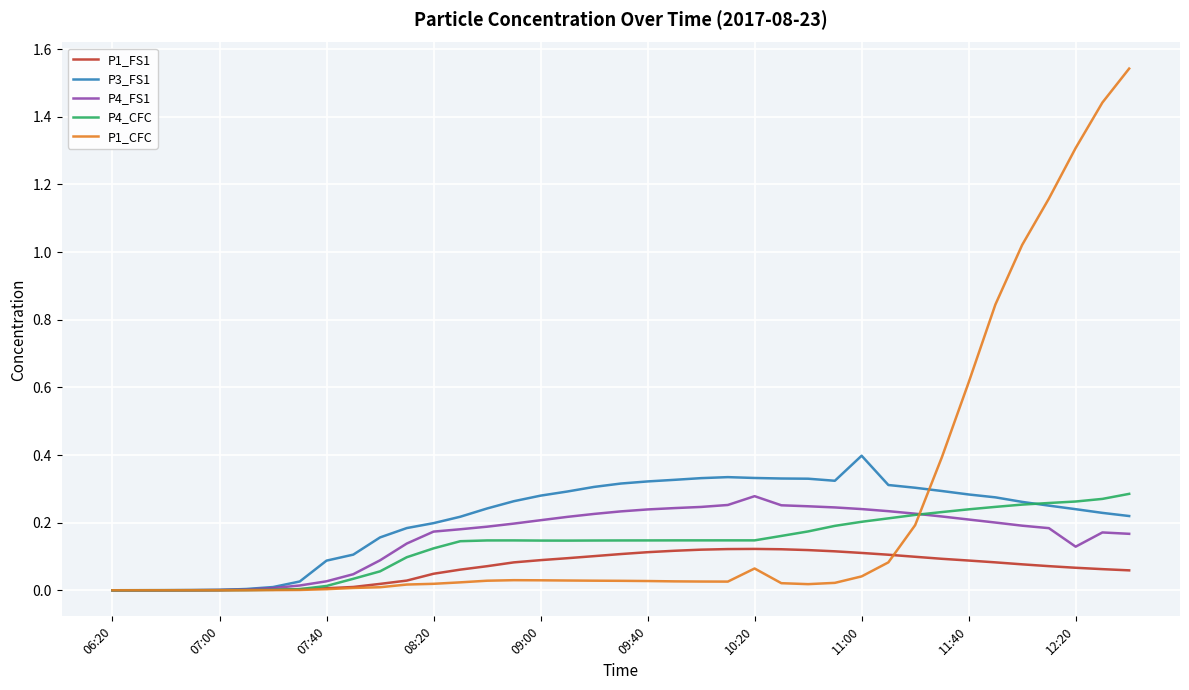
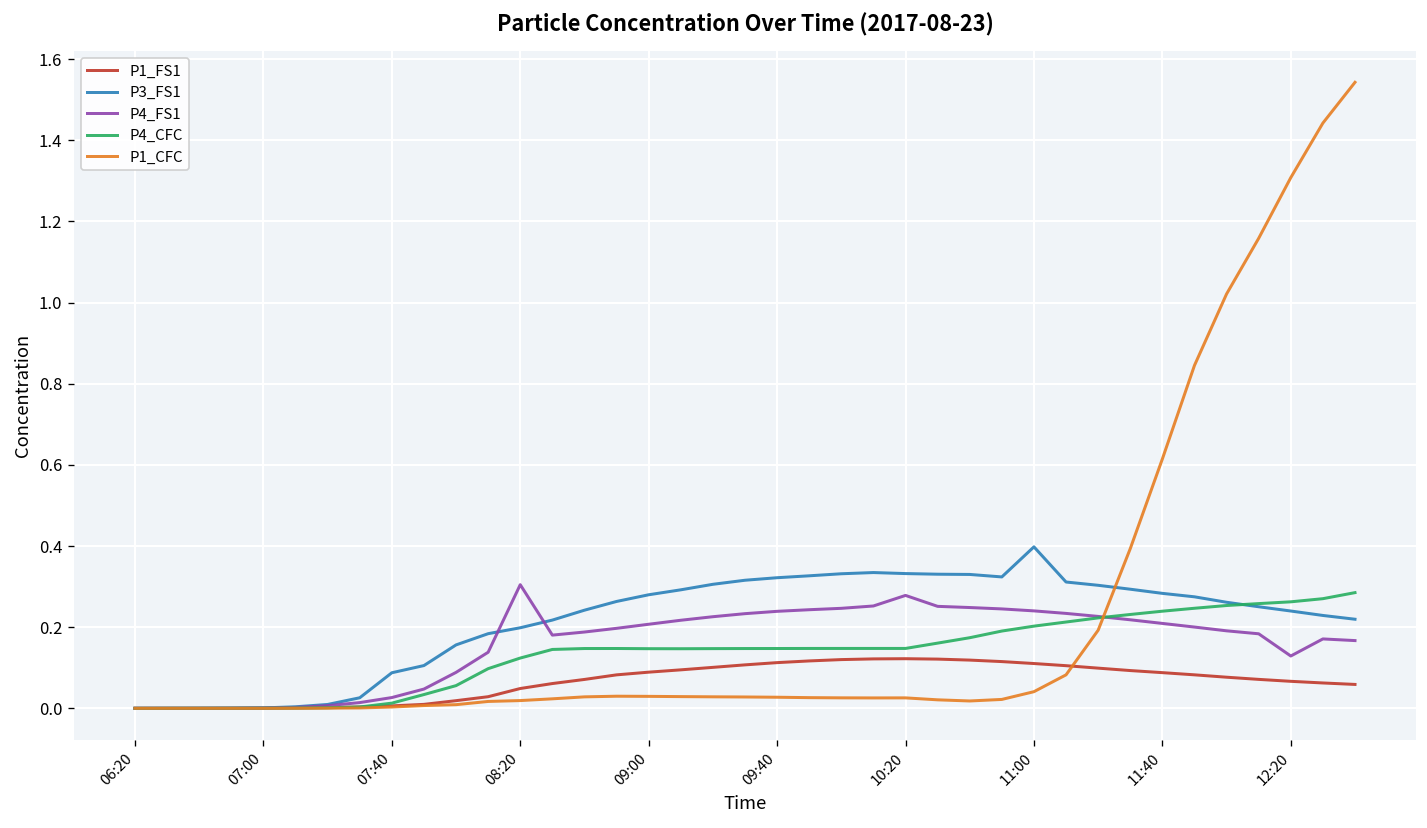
  {
    "P1_FS1": {
      "08:20": 0.05,
      "09:00": 0.09,
      "09:40": 0.11,
      "10:20": 0.12,
      "11:00": 0.11,
      "11:40": 0.09,
      "12:20": 0.07
    },
    "P3_FS1": {
      "07:40": 0.09,
      "08:20": 0.20,
      "09:00": 0.28,
      "09:40": 0.32,
      "10:20": 0.33,
      "11:00": 0.40,
      "11:40": 0.28,
      "12:20": 0.24
    },
    "P4_FS1": {
      "07:40": 0.03,
-     "08:20": 0.17,
+     "08:20": 0.30,
      "09:00": 0.21,
      "09:40": 0.24,
      "10:20": 0.28,
      "11:00": 0.24,
      "11:40": 0.21,
      "12:20": 0.13
    },
    "P4_CFC": {
      "08:20": 0.12,
      "09:00": 0.15,
      "09:40": 0.15,
      "10:20": 0.15,
      "11:00": 0.20,
      "11:40": 0.24,
      "12:20": 0.26
    },
    "P1_CFC": {
      "08:20": 0.02,
      "09:00": 0.03,
      "09:40": 0.03,
-     "10:20": 0.06,
+     "10:20": 0.03,
      "11:00": 0.04,
      "11:40": 0.61,
      "12:20": 1.31
    }
  }
